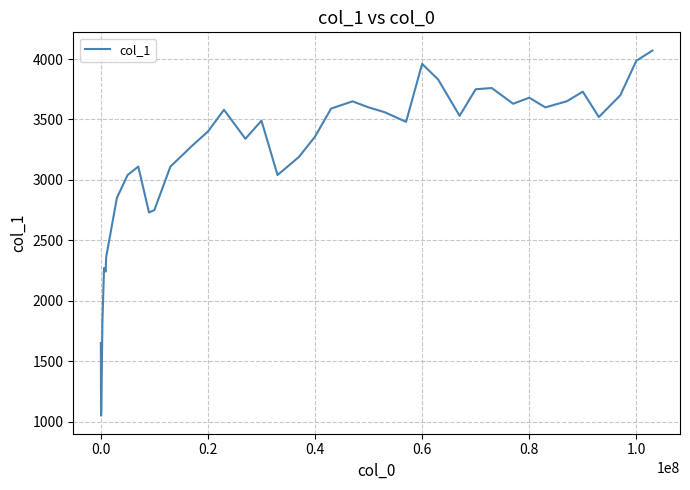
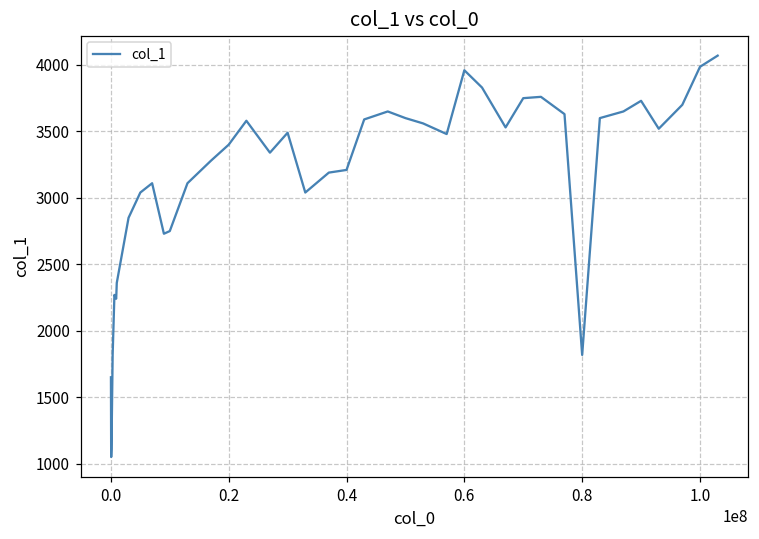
  {
    "0.2": 3400,
-   "0.4": 3360,
+   "0.4": 3210,
    "0.6": 3960,
-   "0.8": 3680,
+   "0.8": 1820,
    "1.0": 3990
  }
